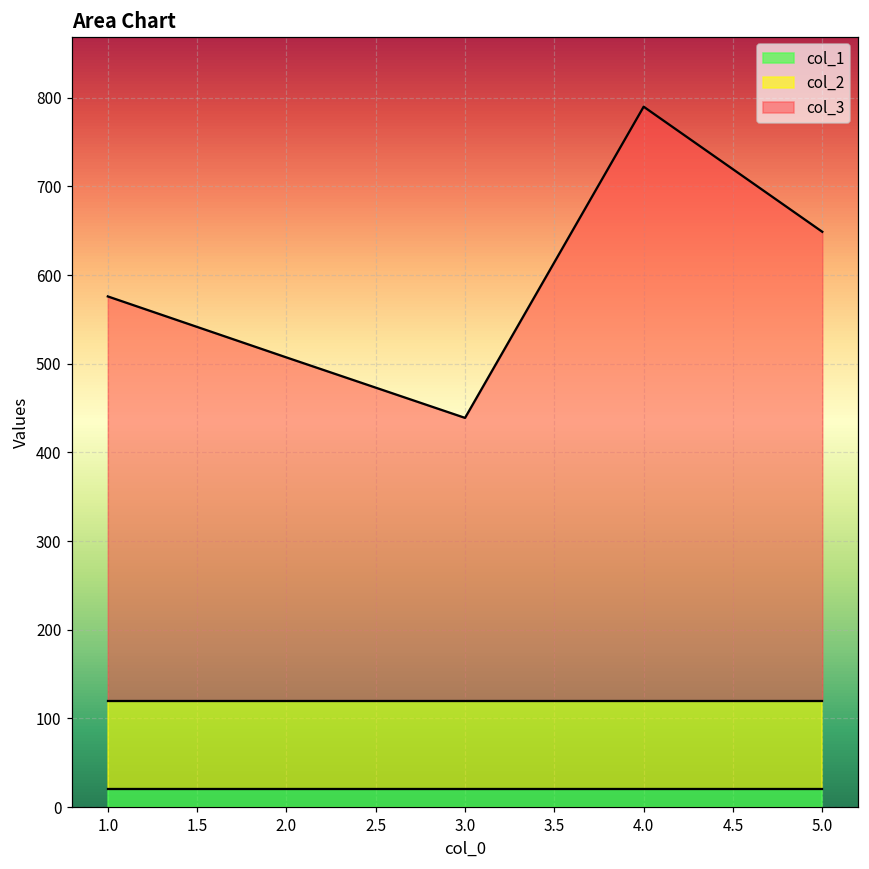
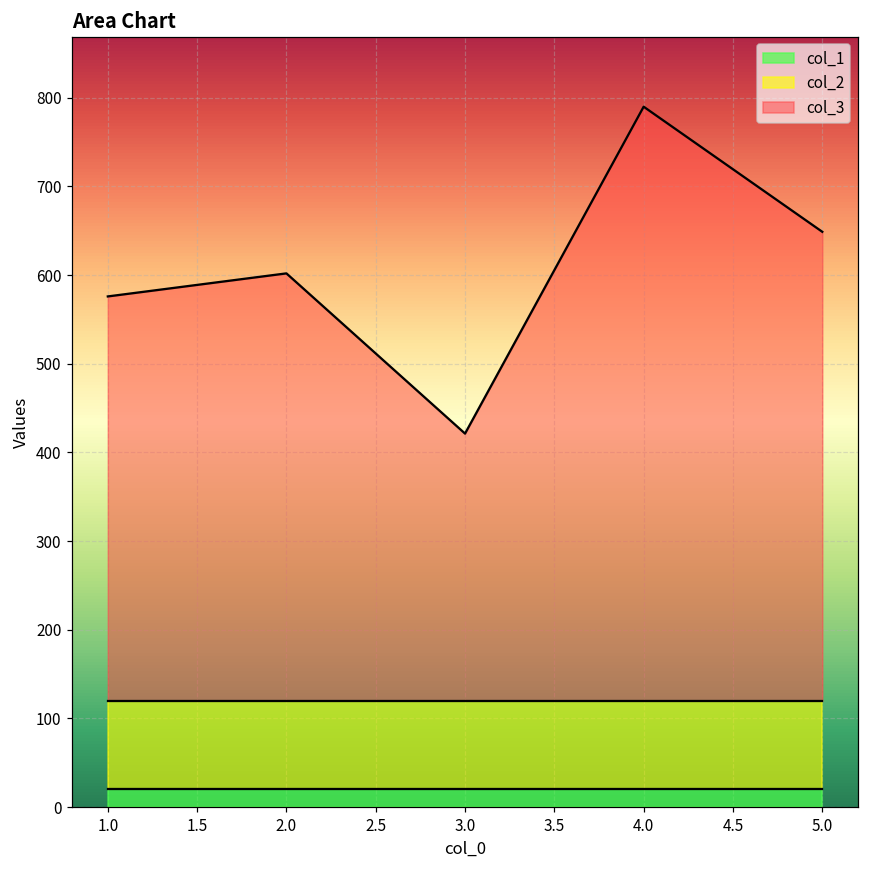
  {
    "col_3": {
      "1.0": 580,
-     "2.0": 510,
-     "3.0": 440,
+     "2.0": 600,
+     "3.0": 420,
      "4.0": 790,
      "5.0": 650
    },
    "col_2": {
      "1.0": 120,
      "2.0": 120,
      "3.0": 120,
      "4.0": 120,
      "5.0": 120
    },
    "col_1": {
      "1.0": 20,
      "2.0": 20,
      "3.0": 20,
      "4.0": 20,
      "5.0": 20
    }
  }
